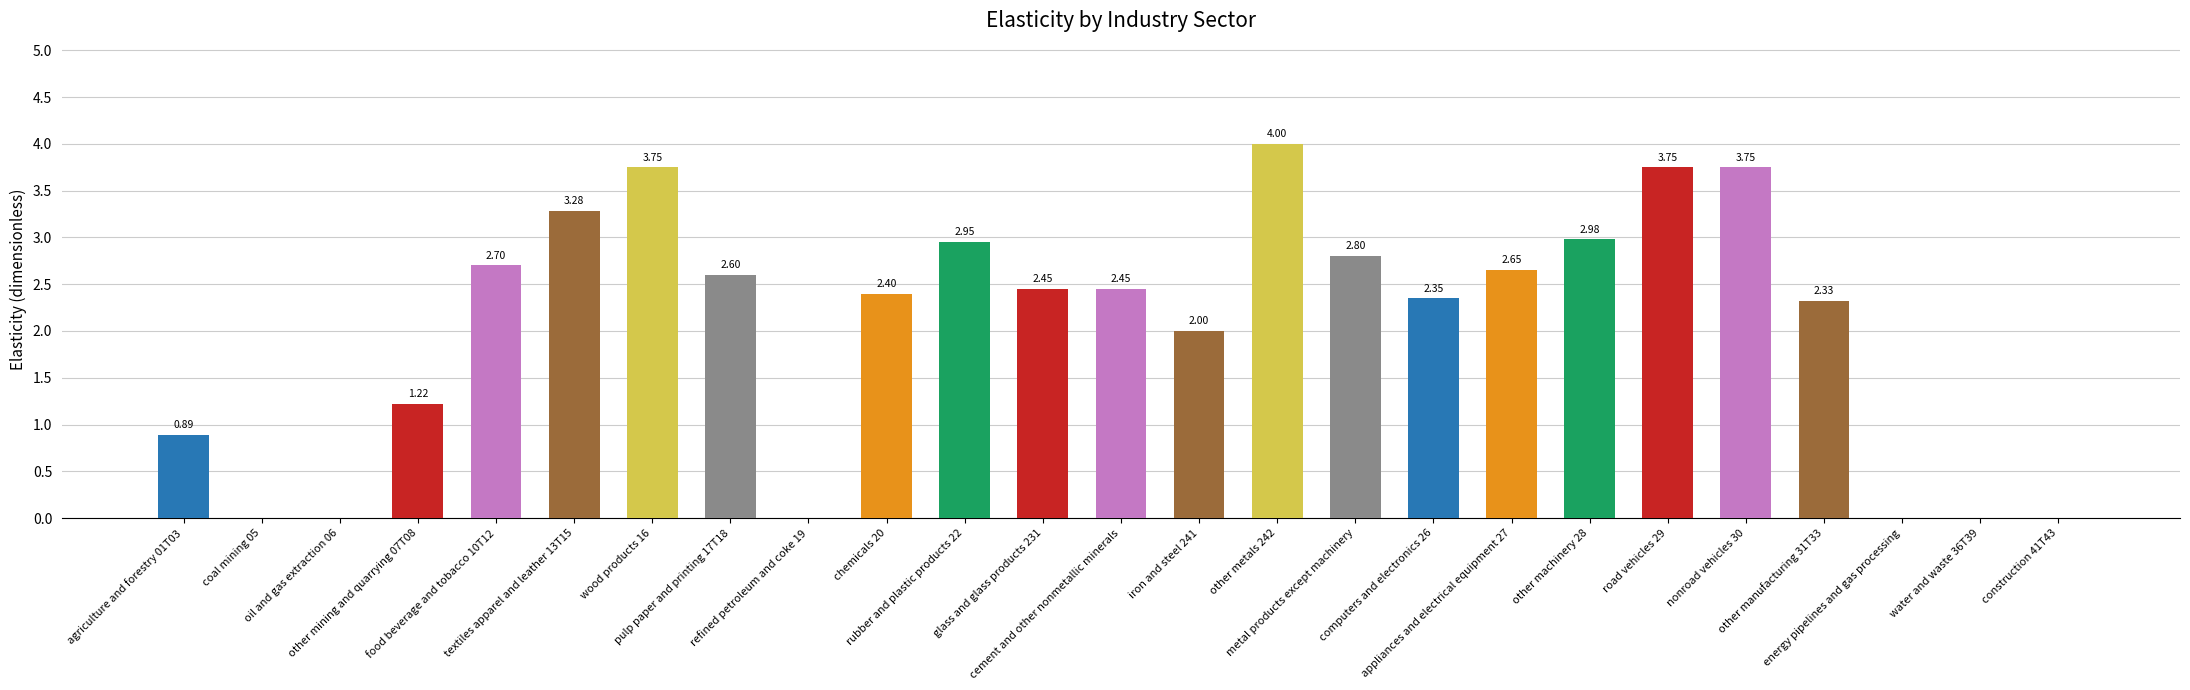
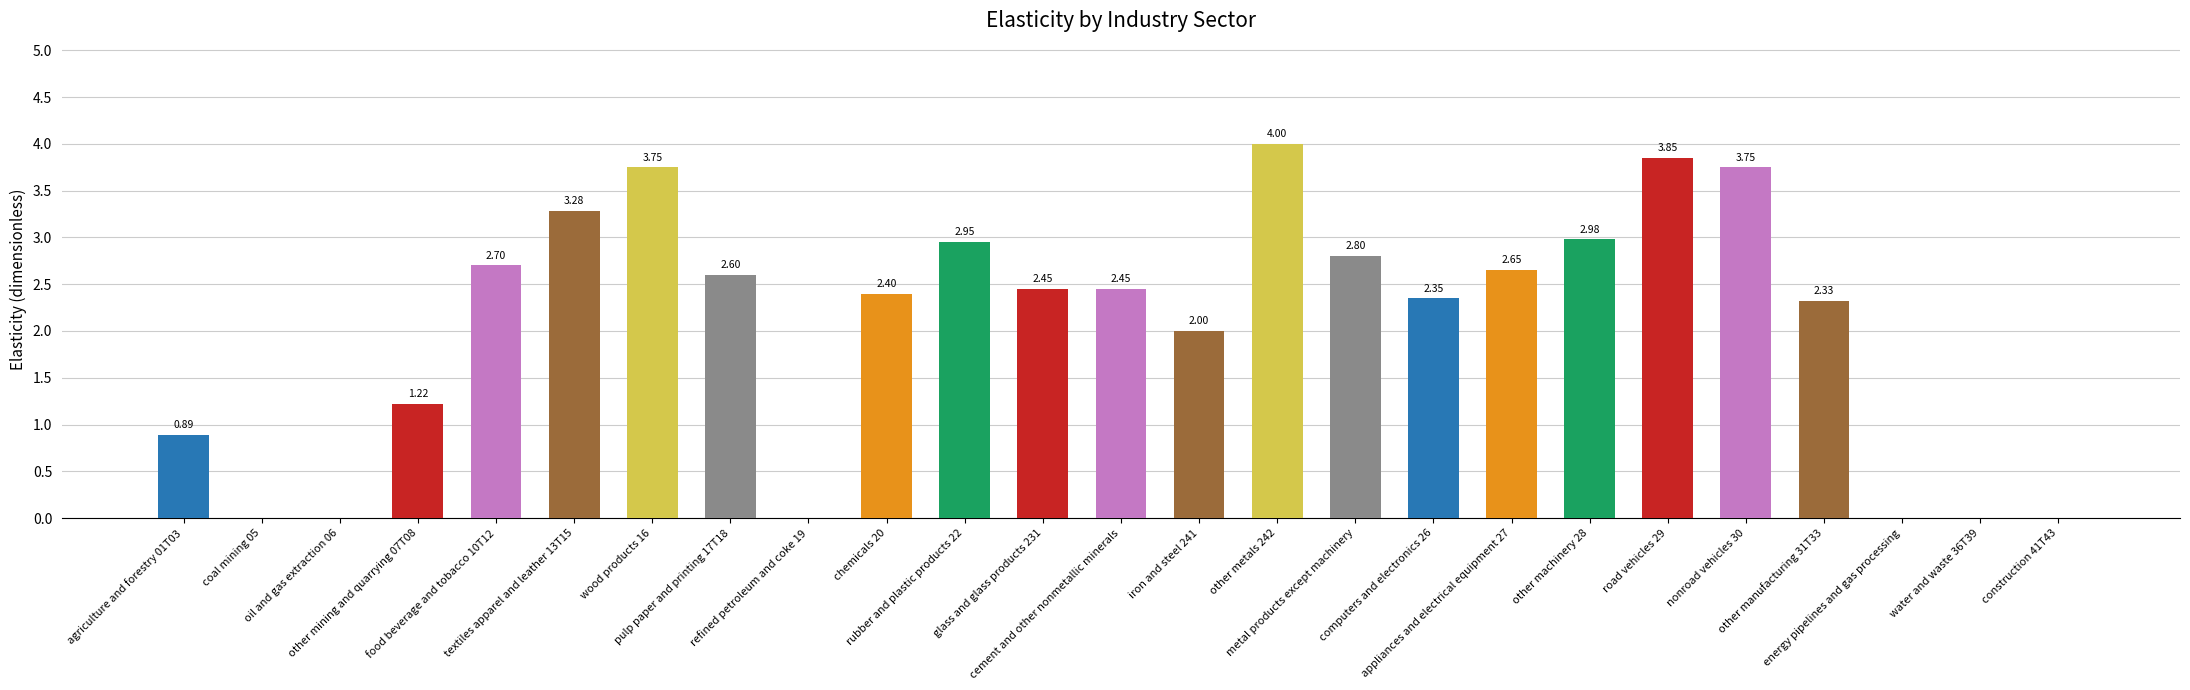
  {
    "agriculture and forestry 01T03": 0.89,
    "other mining and quarrying 07T08": 1.22,
    "food beverage and tobacco 10T12": 2.70,
    "textiles apparel and leather 13T15": 3.28,
    "wood products 16": 3.75,
    "pulp paper and printing 17T18": 2.60,
    "chemicals 20": 2.40,
    "rubber and plastic products 22": 2.95,
    "glass and glass products 231": 2.45,
    "cement and other nonmetallic minerals": 2.45,
    "iron and steel 241": 2.00,
    "other metals 242": 4.00,
    "metal products except machinery": 2.80,
    "computers and electronics 26": 2.35,
    "appliances and electrical equipment 27": 2.65,
    "other machinery 28": 2.98,
-   "road vehicles 29": 3.75,
+   "road vehicles 29": 3.85,
    "nonroad vehicles 30": 3.75,
    "other manufacturing 31T33": 2.33
  }
